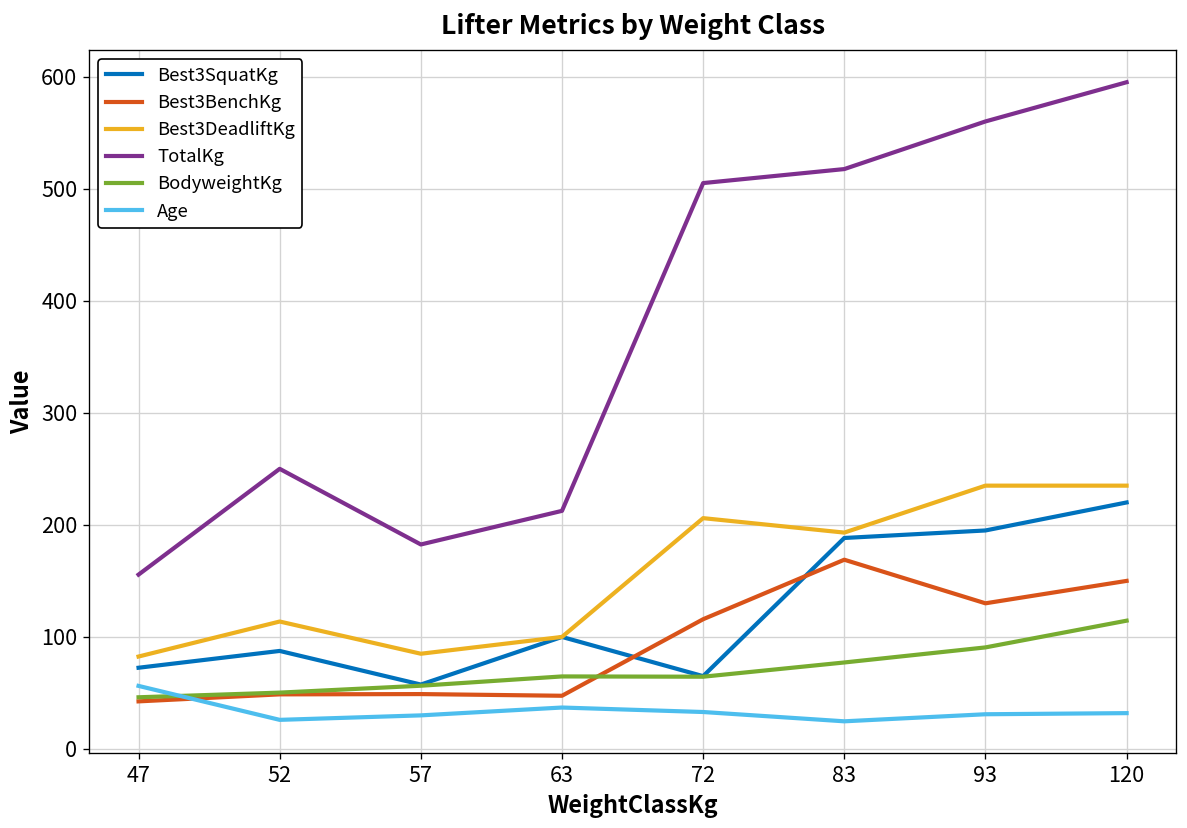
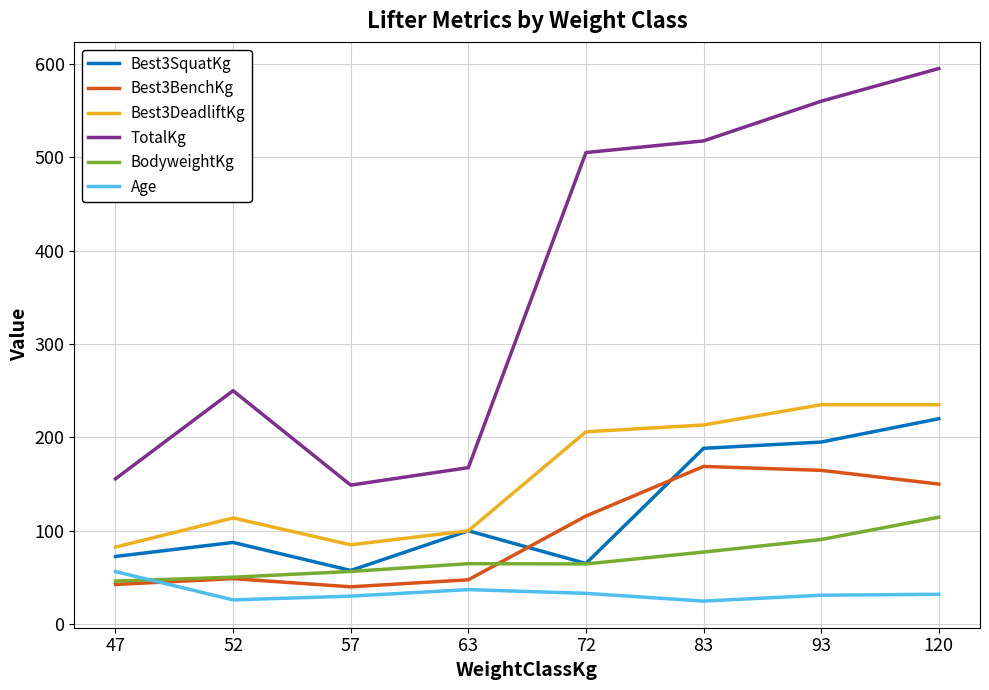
  {
    "Best3SquatKg": {
      "47": 70,
      "52": 90,
      "83": 190,
      "93": 200,
      "120": 220
    },
    "Best3BenchKg": {
      "47": 40,
-     "57": 50,
+     "57": 40,
      "63": 50,
      "72": 120,
      "83": 170,
-     "93": 130,
+     "93": 160,
      "120": 150
    },
    "Best3DeadliftKg": {
      "47": 80,
      "52": 110,
      "57": 90,
      "72": 210,
-     "83": 190,
+     "83": 210,
      "93": 240,
      "120": 240
    },
    "TotalKg": {
      "47": 160,
      "52": 250,
-     "57": 180,
-     "63": 210,
+     "57": 150,
+     "63": 170,
      "72": 510,
      "83": 520,
      "93": 560,
      "120": 600
    },
    "BodyweightKg": {
      "47": 50,
      "63": 60,
      "83": 80,
      "93": 90,
      "120": 110
    },
    "Age": {
      "47": 60,
      "52": 30,
      "57": 30,
      "63": 40,
      "72": 30,
      "83": 20,
      "93": 30,
      "120": 30
    }
  }
